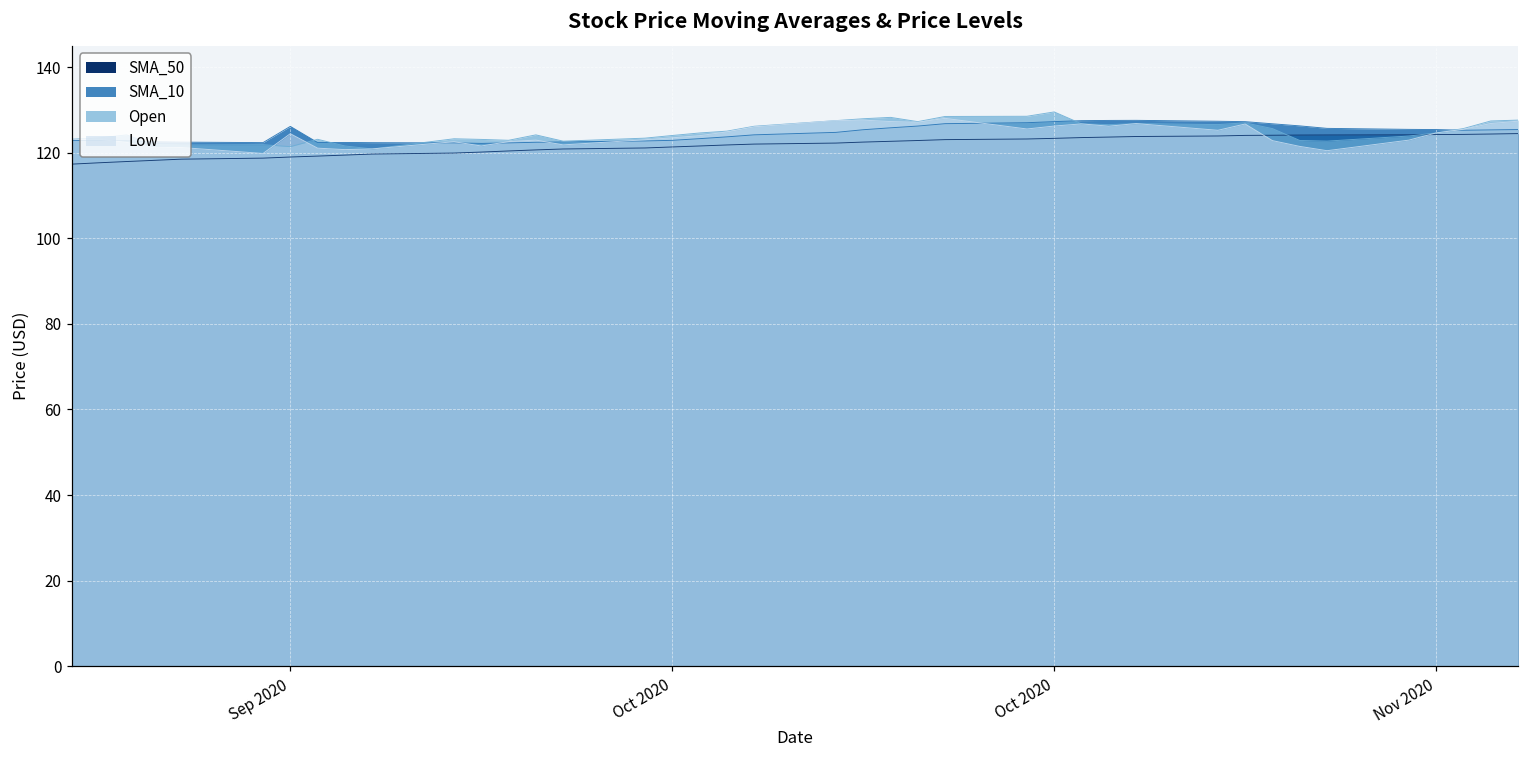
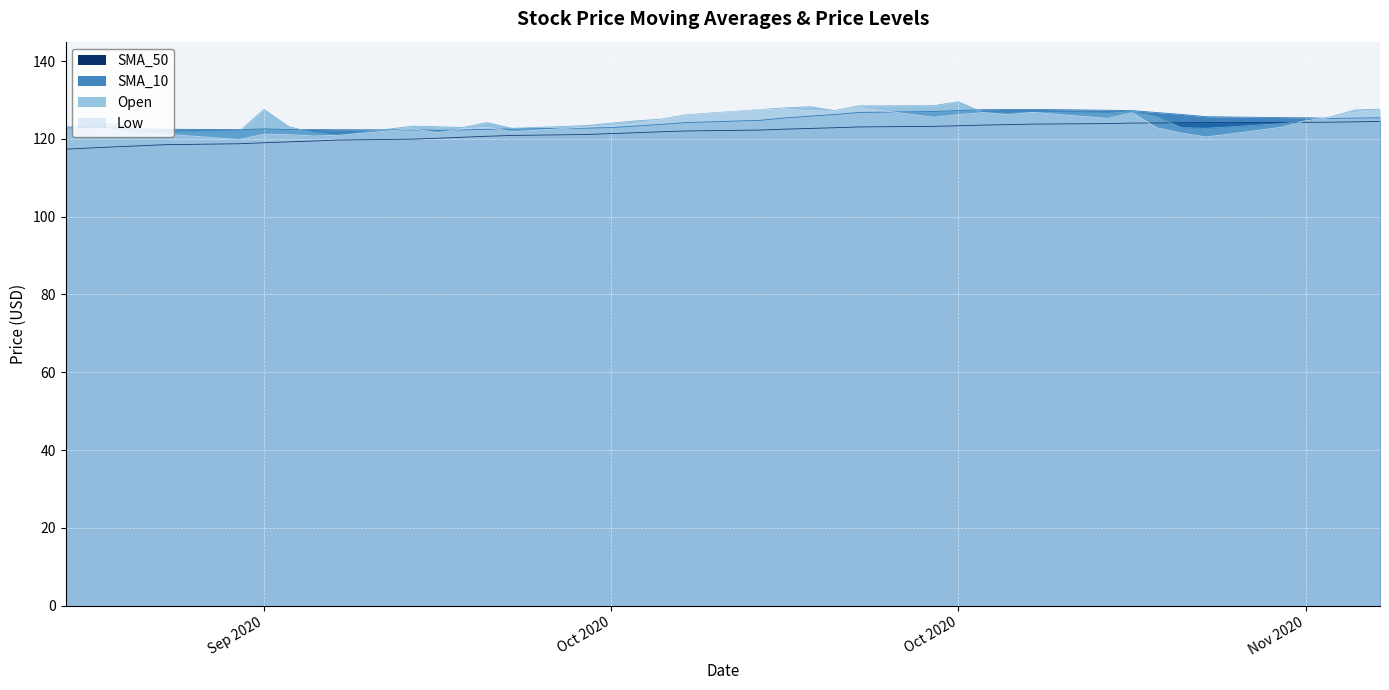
  {
    "SMA_50": {
      "Sep 2020": 119
    },
    "SMA_10": {
-     "Sep 2020": 126,
+     "Sep 2020": 123,
      "Nov 2020": 125
    },
    "Open": {
-     "Sep 2020": 121
+     "Sep 2020": 128
    },
    "Low": {
-     "Sep 2020": 124
+     "Sep 2020": 121
    }
  }
